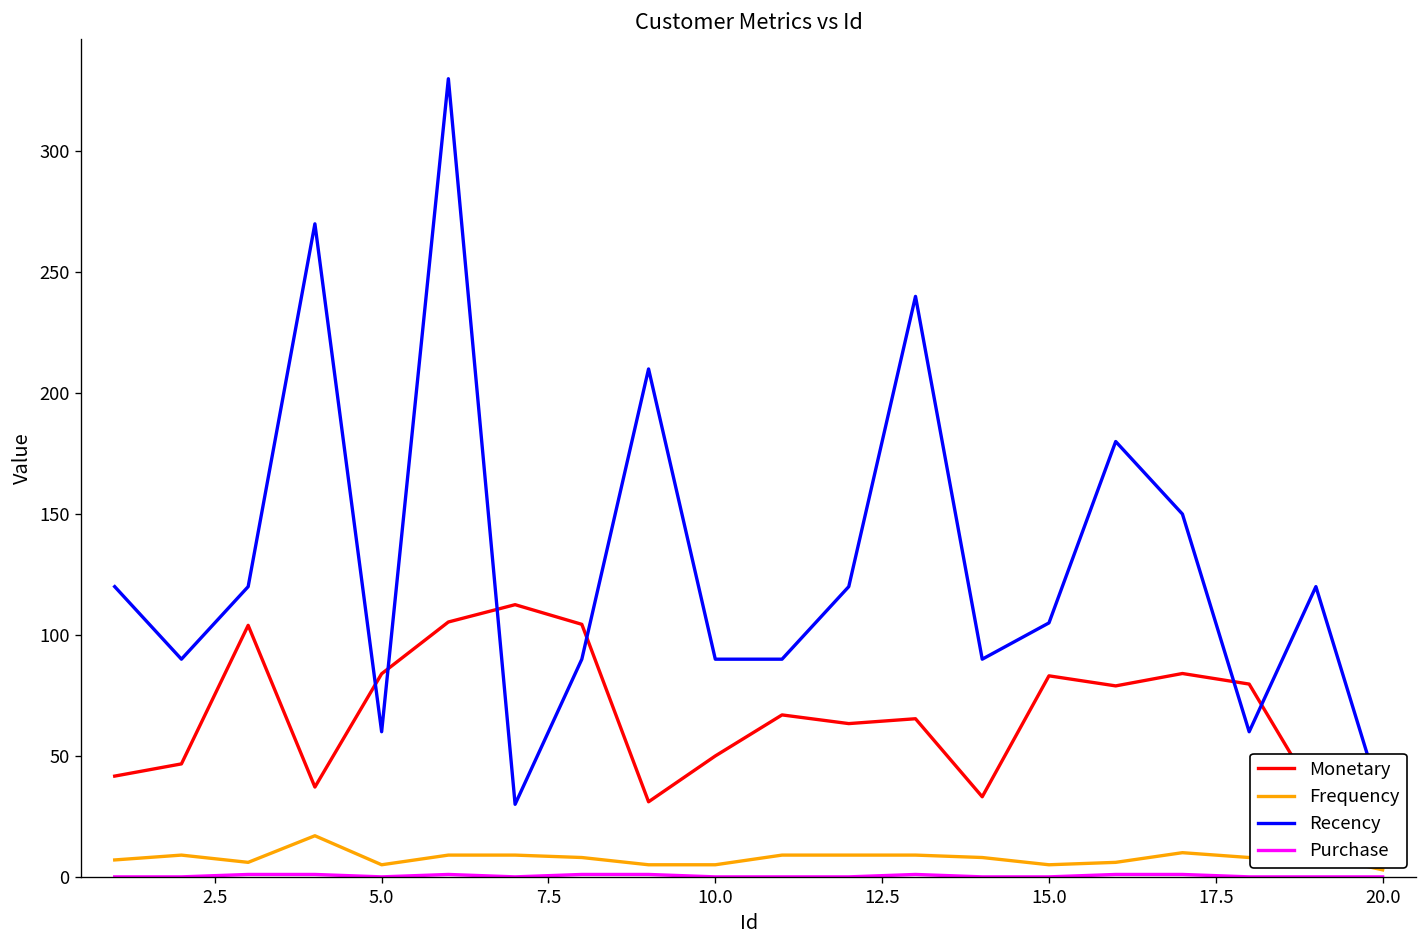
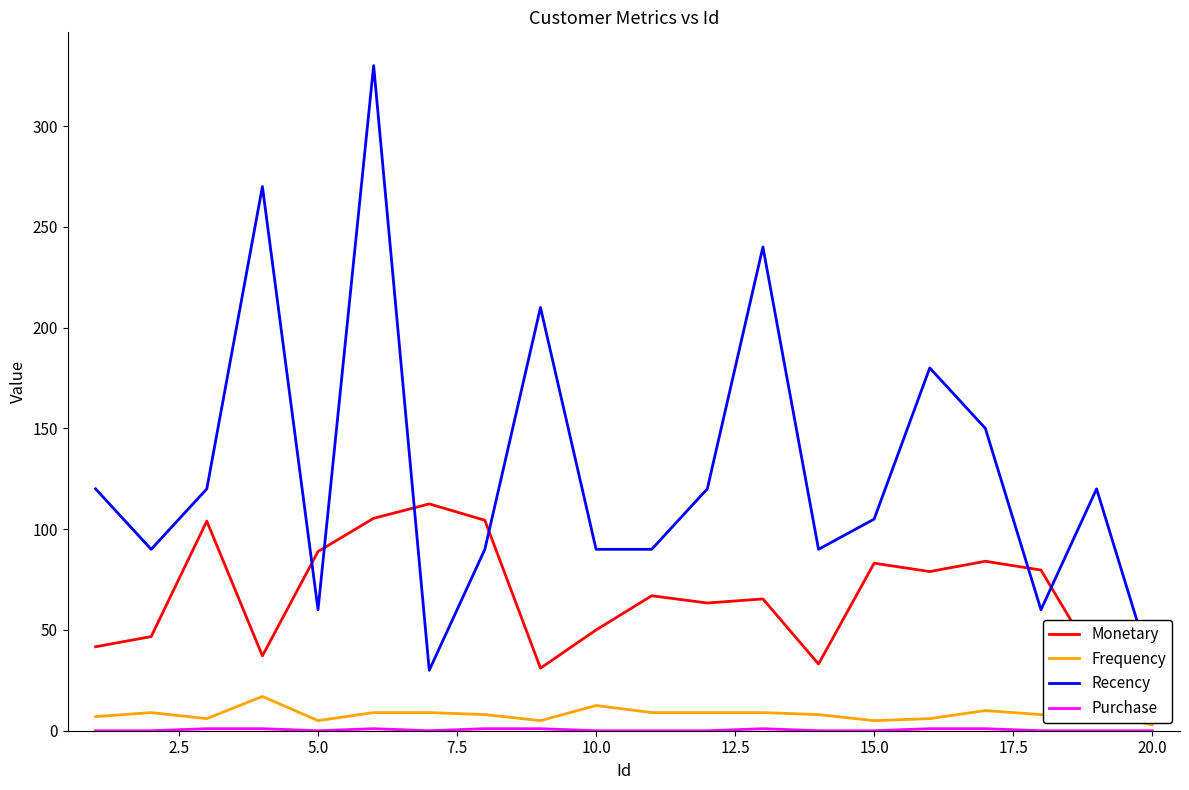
  {
    "Monetary": {
-     "5.0": 84,
+     "5.0": 89,
      "10.0": 50,
      "15.0": 83
    },
    "Frequency": {
      "5.0": 5,
-     "10.0": 5,
+     "10.0": 13,
      "15.0": 5,
      "20.0": 3
    },
    "Recency": {
      "5.0": 60,
      "10.0": 90,
      "15.0": 105
    },
    "Purchase": {
      "5.0": 0,
      "10.0": 0,
      "15.0": 0,
      "20.0": 0
    }
  }
